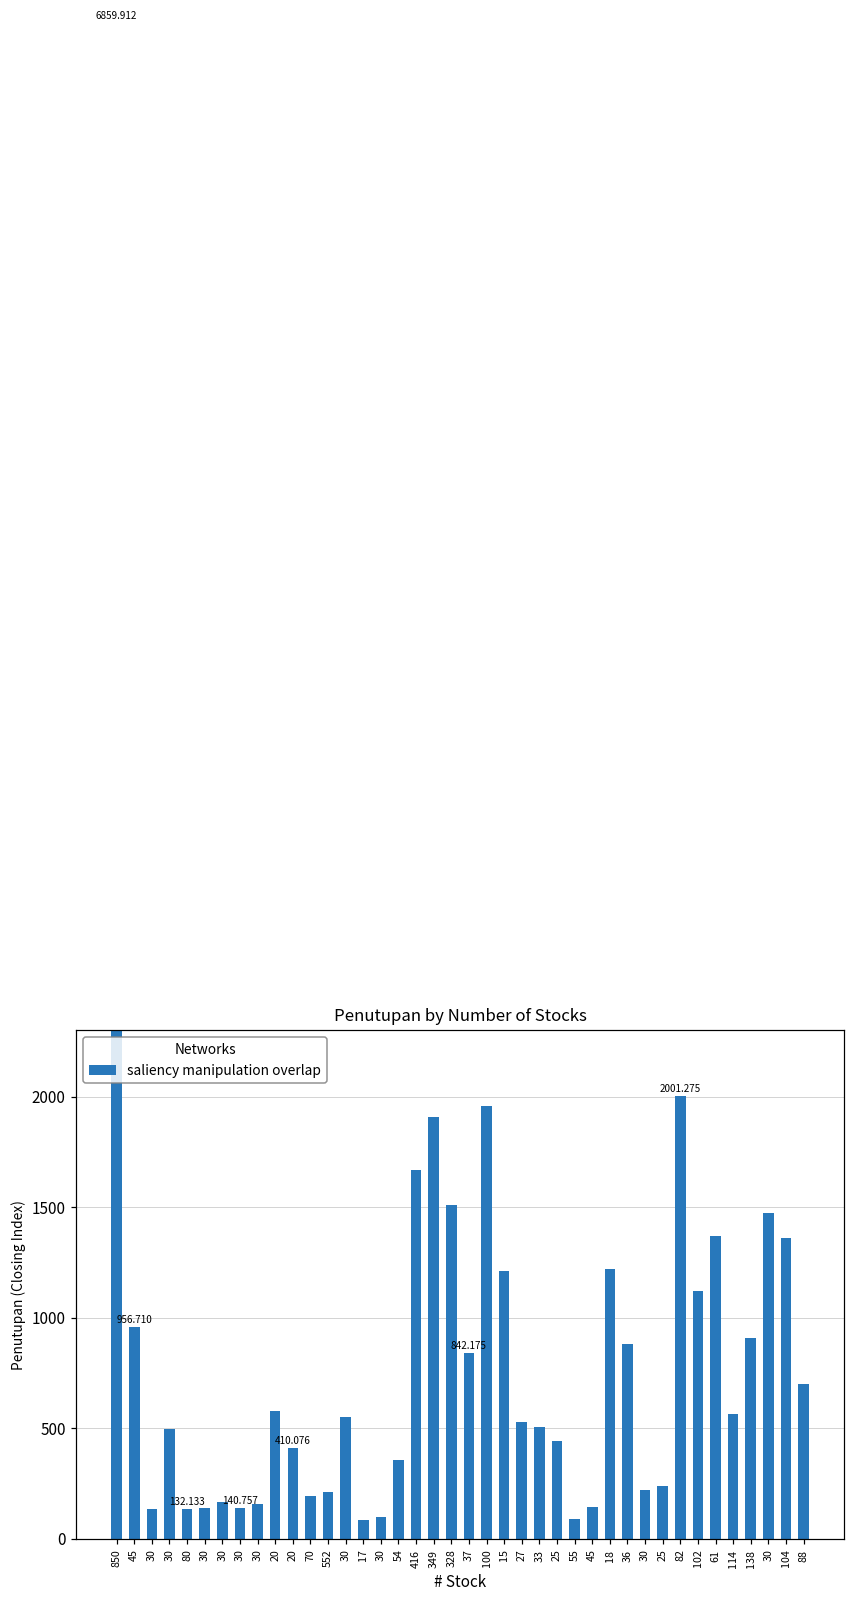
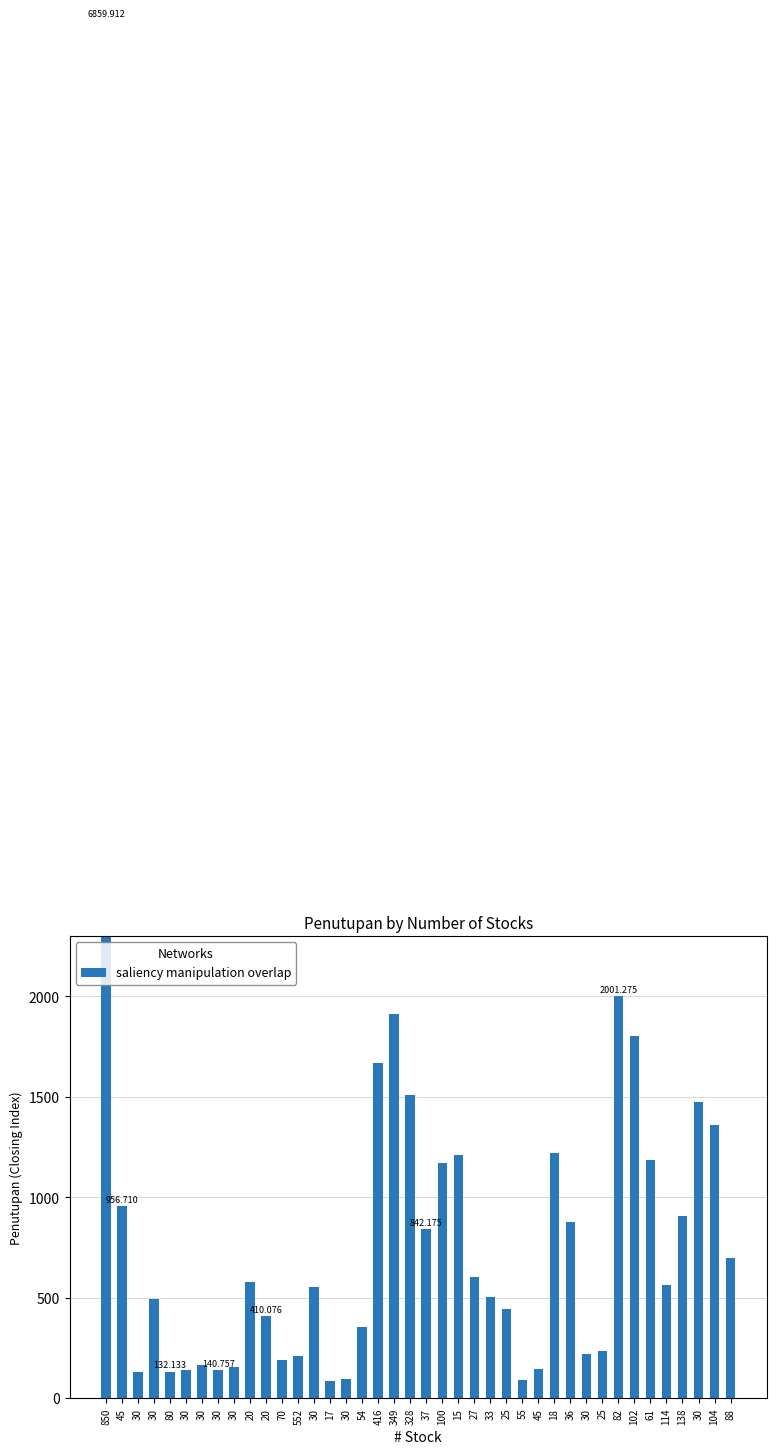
  {
    "70": 190,
    "552": 210,
    "17": 90,
    "54": 360,
    "416": 1670,
    "349": 1910,
    "328": 1510,
-   "100": 1960,
+   "100": 1170,
    "15": 1210,
-   "27": 530,
+   "27": 600,
    "33": 500,
    "55": 90,
    "18": 1220,
    "36": 880,
-   "102": 1120,
-   "61": 1370,
+   "102": 1810,
+   "61": 1180,
    "114": 570,
    "138": 910,
    "104": 1360,
    "88": 700
  }
